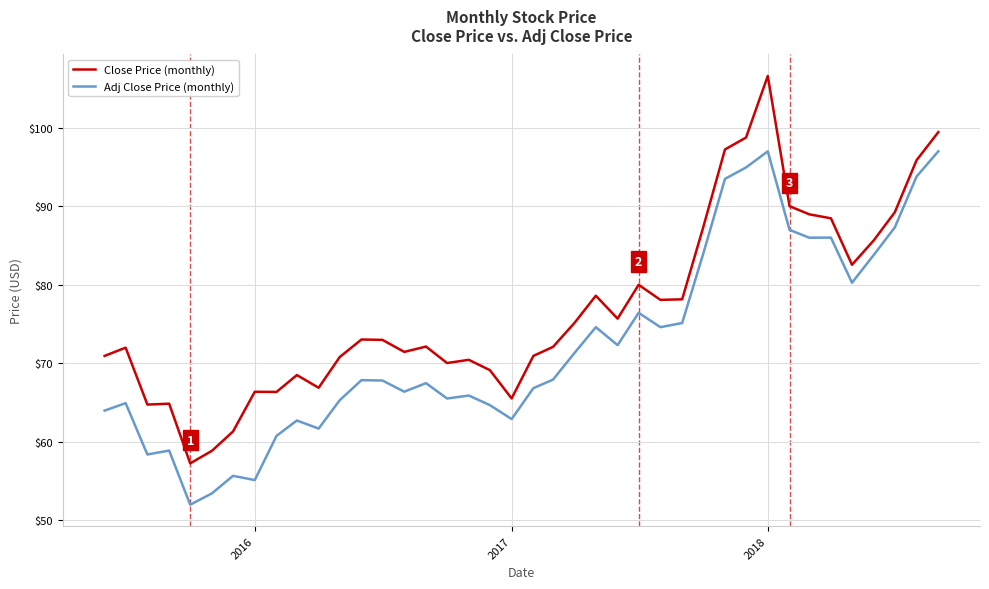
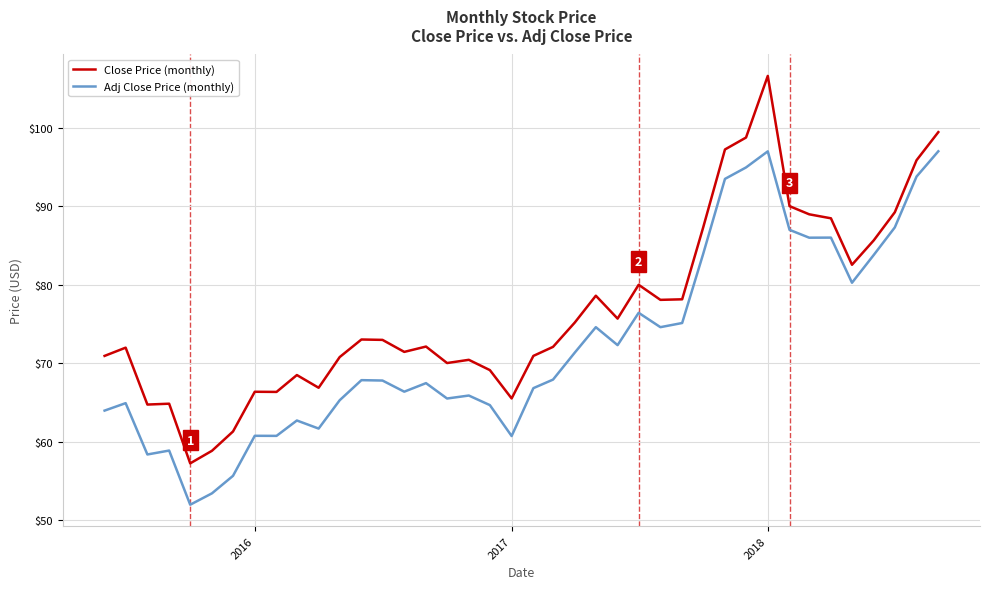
  {
    "Close Price (monthly)": {
      "2016": "$66",
      "2017": "$66",
      "2018": "$107"
    },
    "Adj Close Price (monthly)": {
-     "2016": "$55",
-     "2017": "$63",
+     "2016": "$61",
+     "2017": "$61",
      "2018": "$97"
    }
  }
